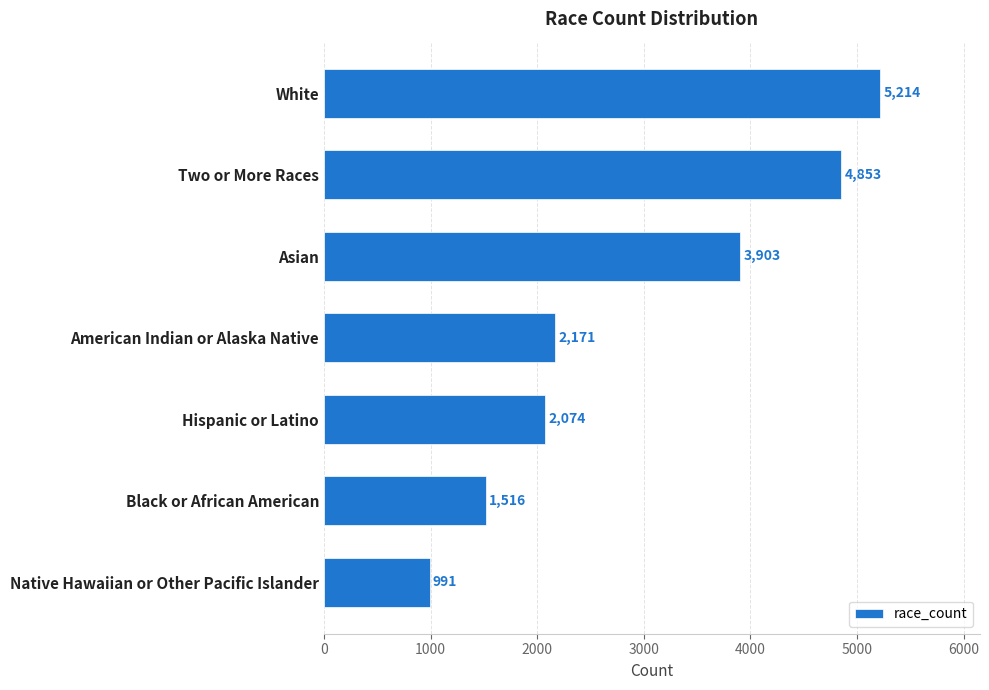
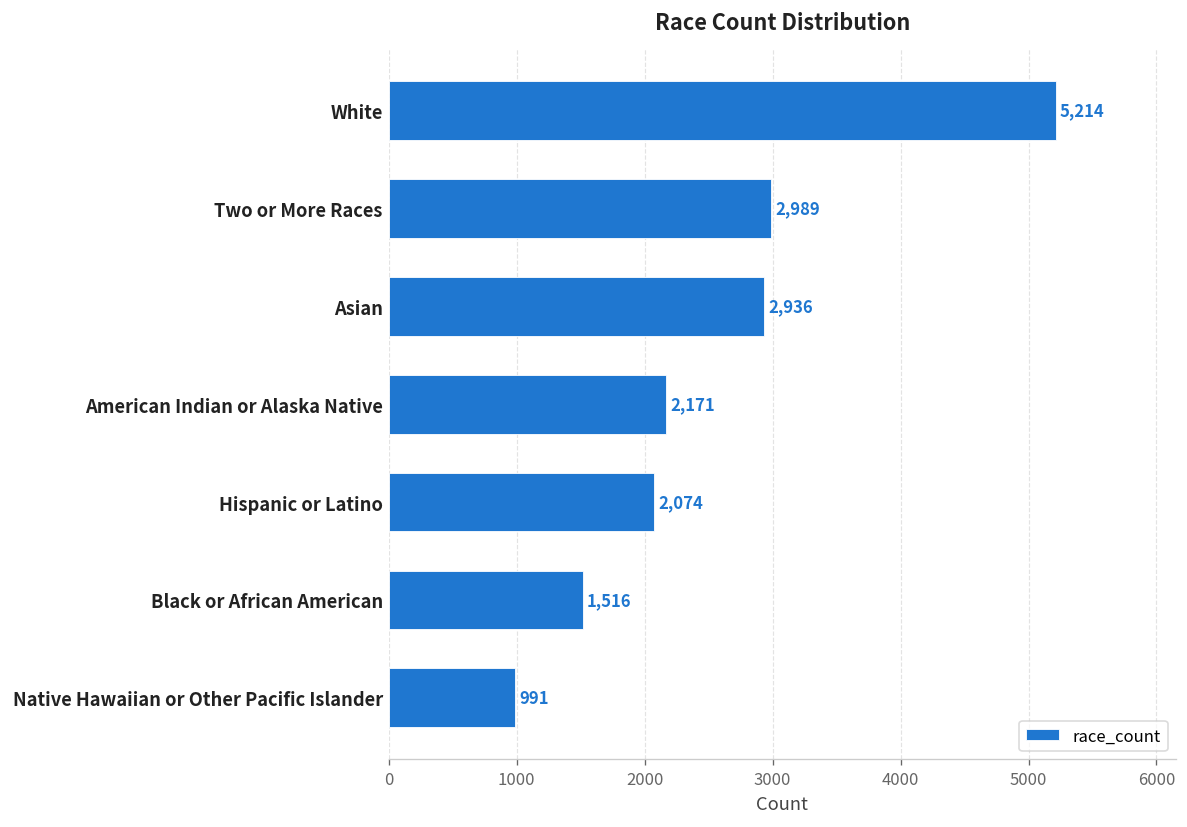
  {
    "White": "5,214",
-   "Two or More Races": "4,853",
-   "Asian": "3,903",
+   "Two or More Races": "2,989",
+   "Asian": "2,936",
    "American Indian or Alaska Native": "2,171",
    "Hispanic or Latino": "2,074",
    "Black or African American": "1,516",
    "Native Hawaiian or Other Pacific Islander": "991"
  }
